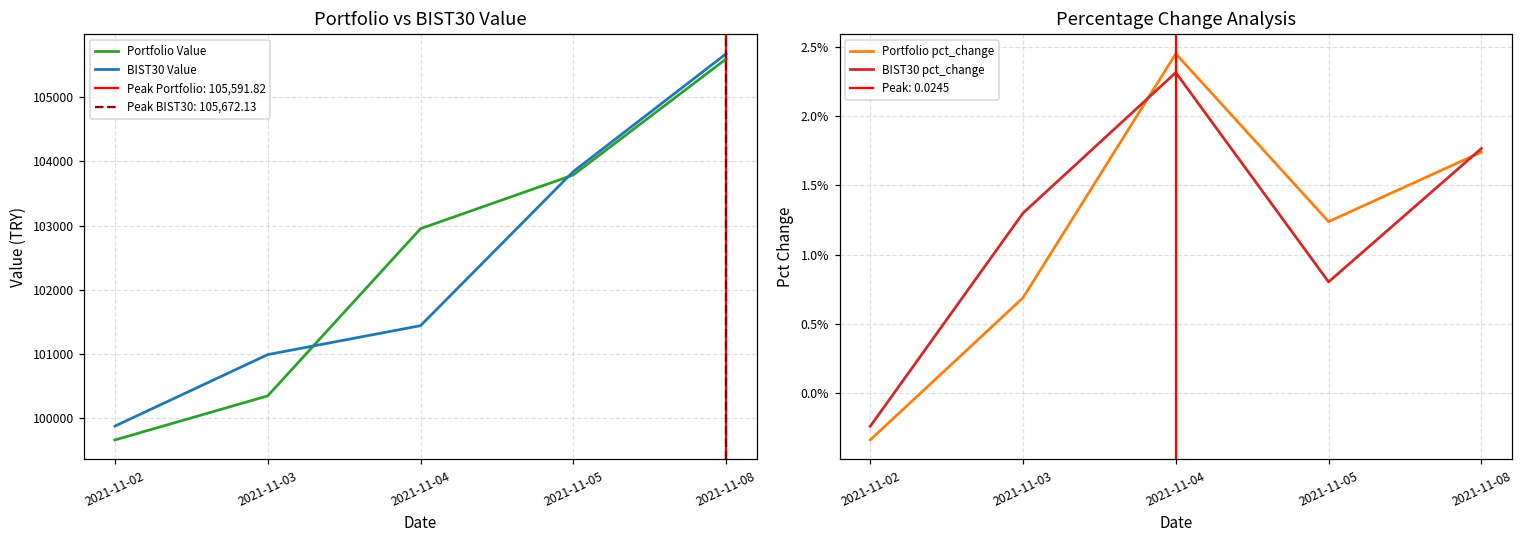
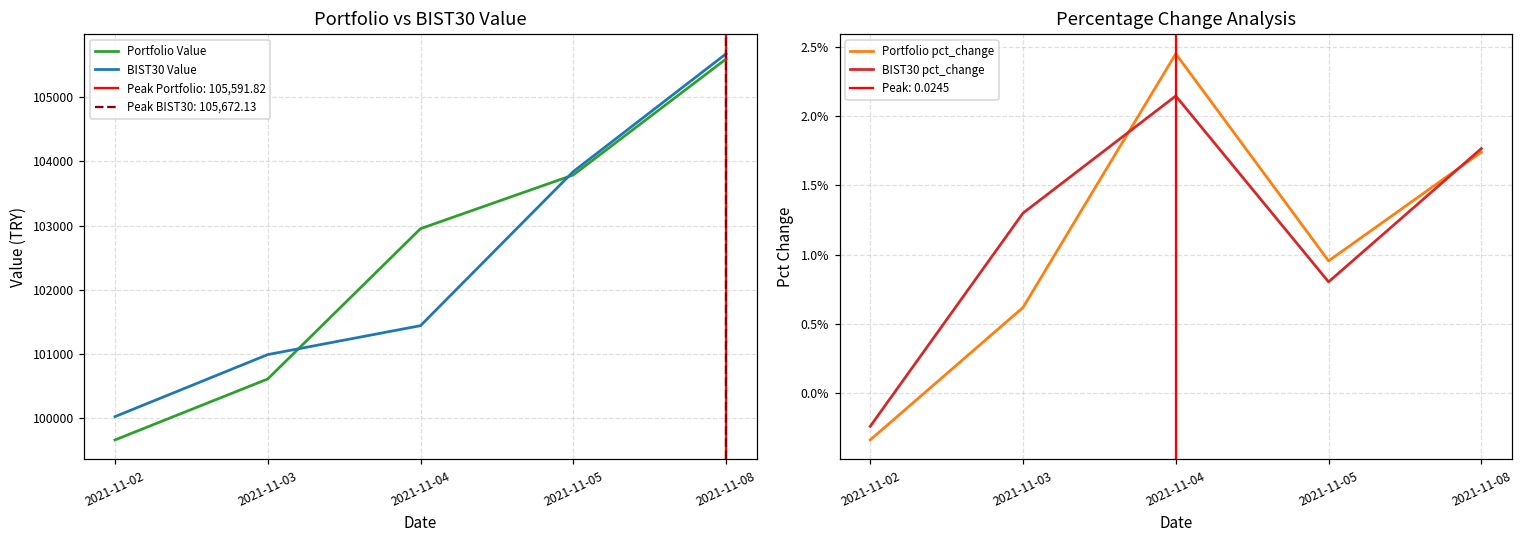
  {
    "Portfolio vs BIST30 Value": {
      "Portfolio Value": {
        "2021-11-02": "99700",
-       "2021-11-03": "100300",
+       "2021-11-03": "100600",
        "2021-11-04": "103000",
        "2021-11-05": "103800",
        "2021-11-08": "105600"
      },
      "BIST30 Value": {
-       "2021-11-02": "99900",
+       "2021-11-02": "100000",
        "2021-11-03": "101000",
        "2021-11-04": "101400",
        "2021-11-05": "103800",
        "2021-11-08": "105700"
      }
    },
    "Percentage Change Analysis": {
      "Portfolio pct_change": {
        "2021-11-02": "-0.34%",
-       "2021-11-03": "0.69%",
+       "2021-11-03": "0.62%",
        "2021-11-04": "2.45%",
-       "2021-11-05": "1.24%",
+       "2021-11-05": "0.95%",
        "2021-11-08": "1.74%"
      },
      "BIST30 pct_change": {
        "2021-11-02": "-0.24%",
        "2021-11-03": "1.30%",
-       "2021-11-04": "2.31%",
+       "2021-11-04": "2.14%",
        "2021-11-05": "0.80%",
        "2021-11-08": "1.76%"
      }
    }
  }
